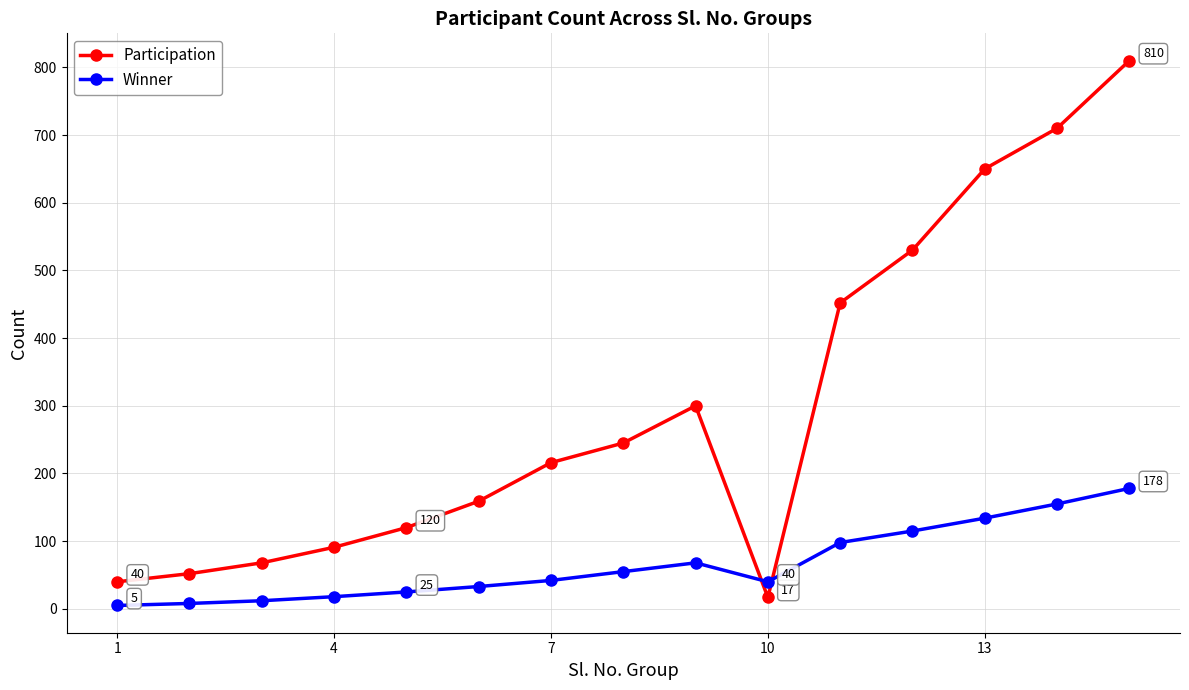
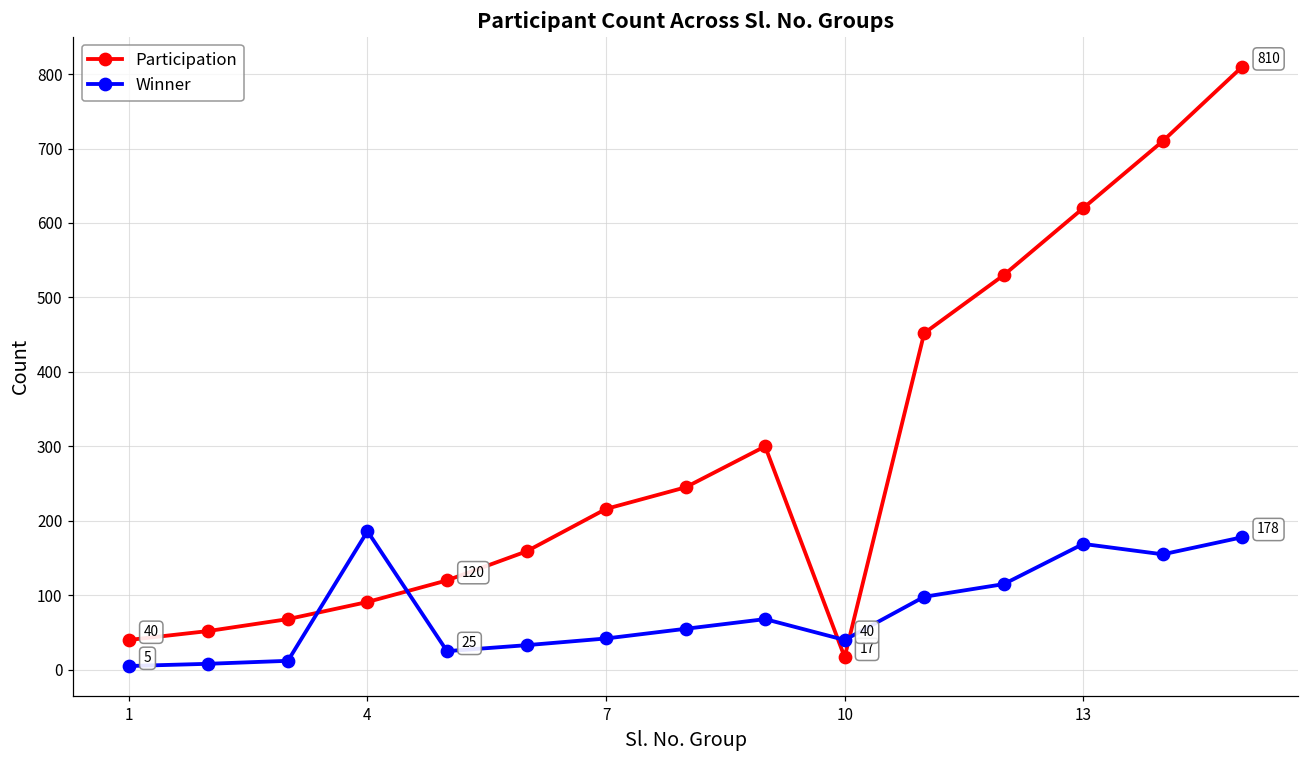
  {
    "Participation": {
      "4": 90,
      "7": 220,
-     "13": 650
+     "13": 620
    },
    "Winner": {
-     "4": 20,
+     "4": 190,
      "7": 40,
-     "13": 130
+     "13": 170
    }
  }
